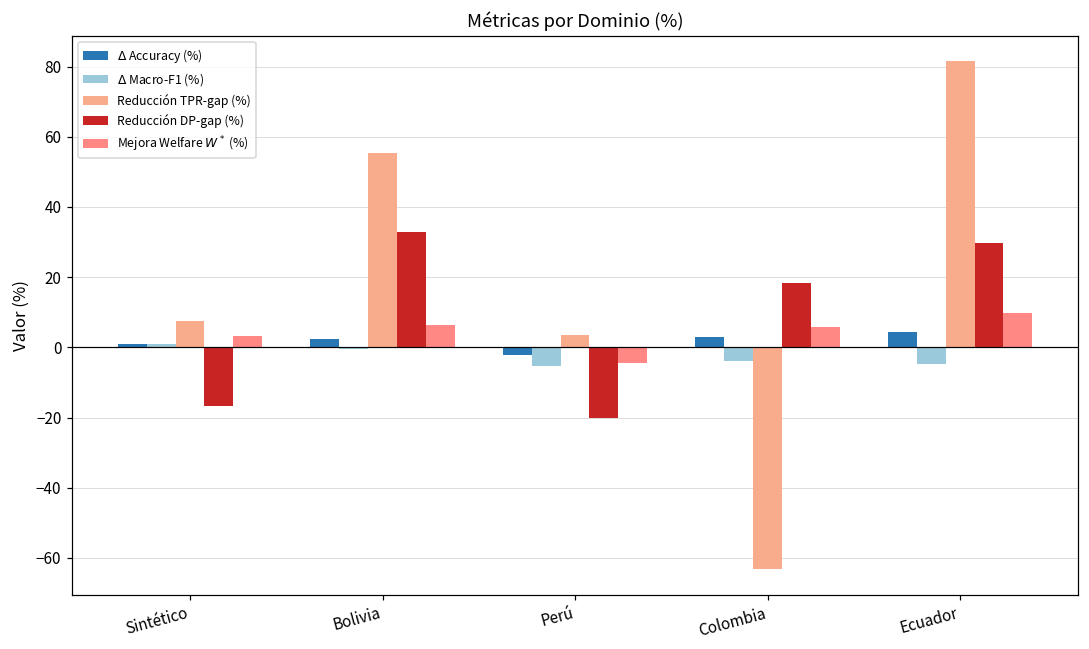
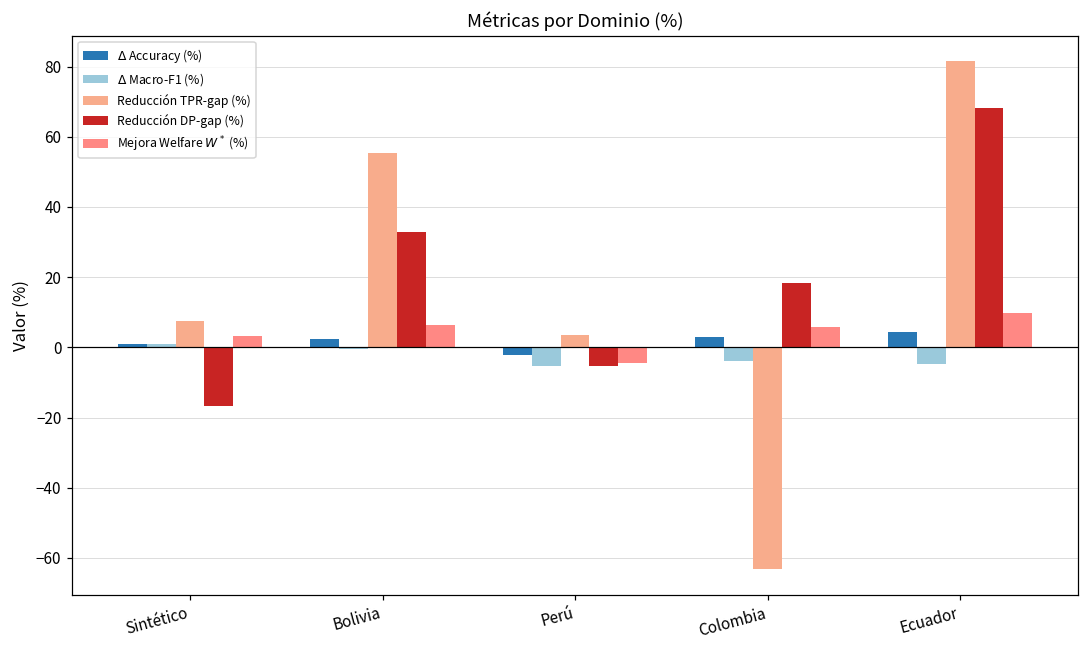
  {
    "Reducción DP-gap (%)": {
      "Sintético": -17,
      "Bolivia": 33,
-     "Perú": -20,
+     "Perú": -5,
      "Colombia": 18,
-     "Ecuador": 30
+     "Ecuador": 68
    }
  }
